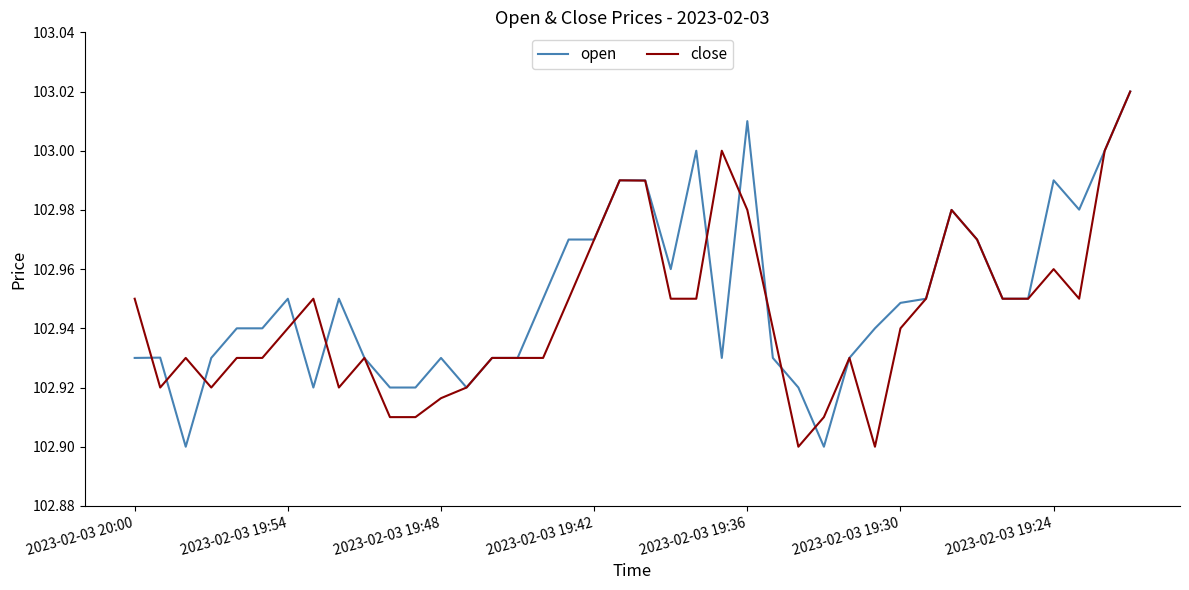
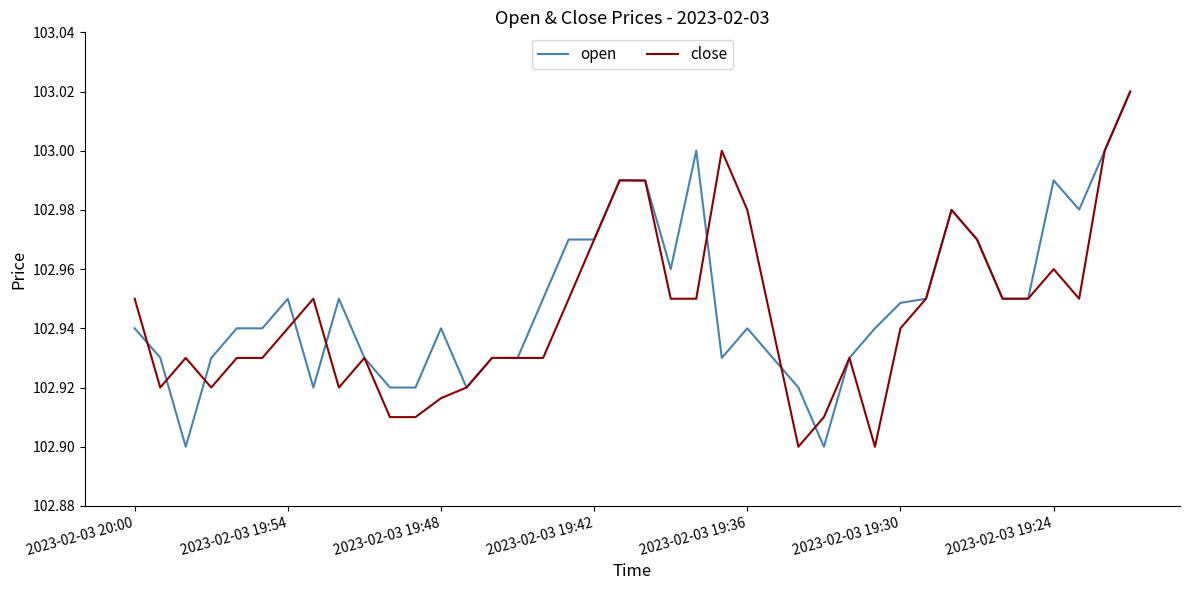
  {
    "open": {
-     "2023-02-03 20:00": 102.93,
+     "2023-02-03 20:00": 102.94,
      "2023-02-03 19:54": 102.95,
-     "2023-02-03 19:48": 102.93,
-     "2023-02-03 19:36": 103.01,
+     "2023-02-03 19:48": 102.94,
+     "2023-02-03 19:36": 102.94,
      "2023-02-03 19:30": 102.949,
      "2023-02-03 19:24": 102.99
    },
    "close": {
      "2023-02-03 20:00": 102.95,
      "2023-02-03 19:54": 102.94,
      "2023-02-03 19:48": 102.916,
      "2023-02-03 19:36": 102.98,
      "2023-02-03 19:30": 102.94,
      "2023-02-03 19:24": 102.96
    }
  }
